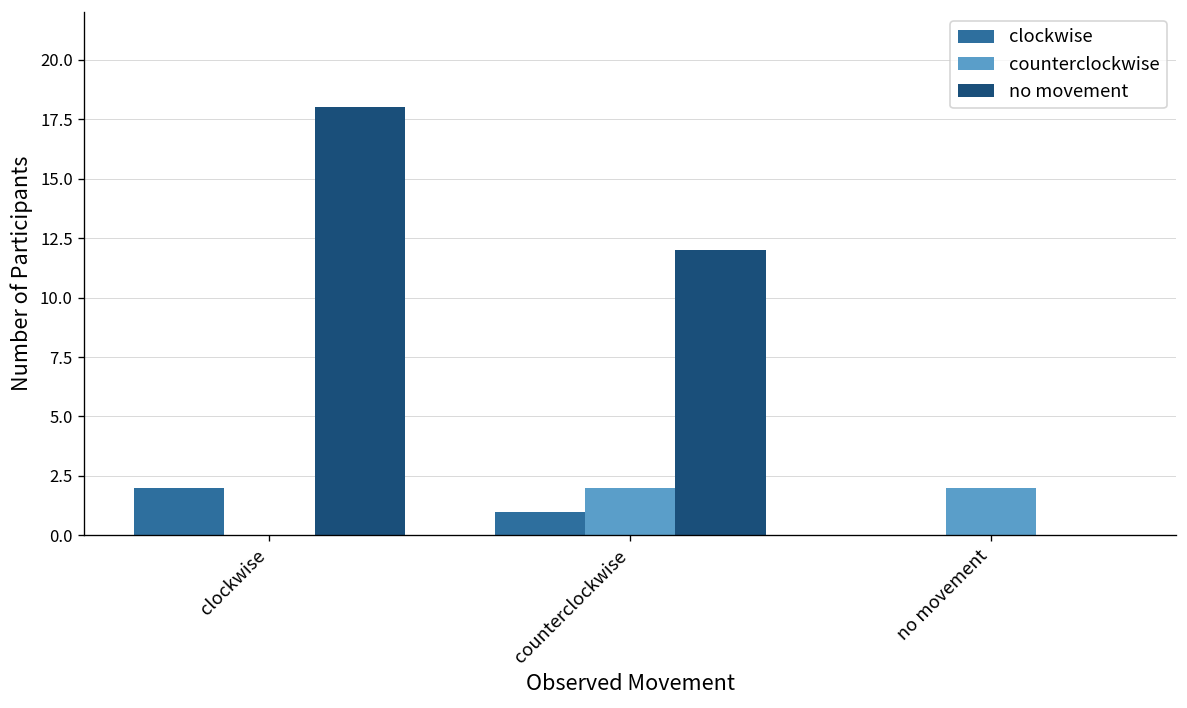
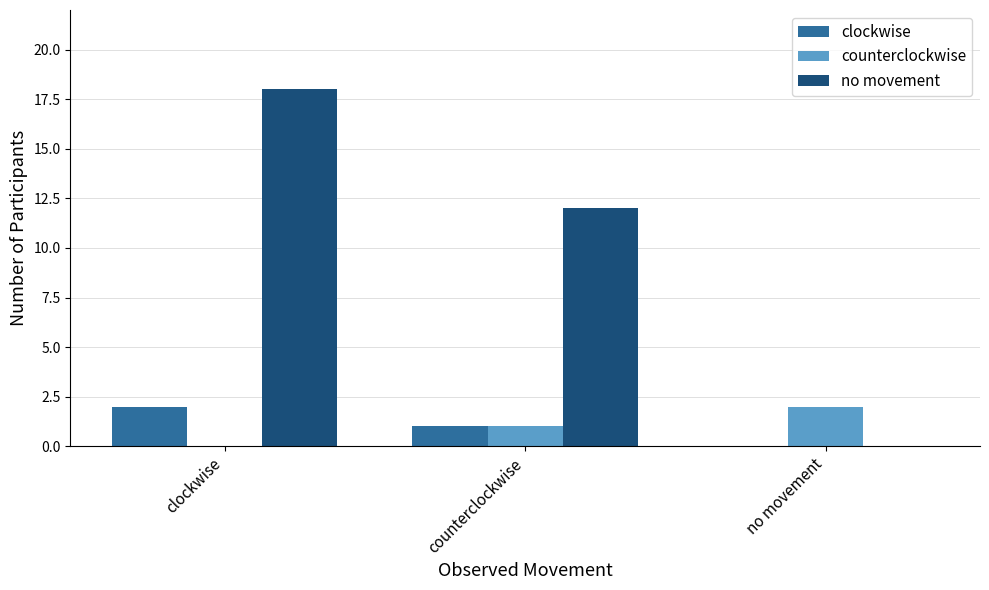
  {
    "counterclockwise": {
      "clockwise": 0,
-     "counterclockwise": 2,
+     "counterclockwise": 1,
      "no movement": 2
    }
  }
